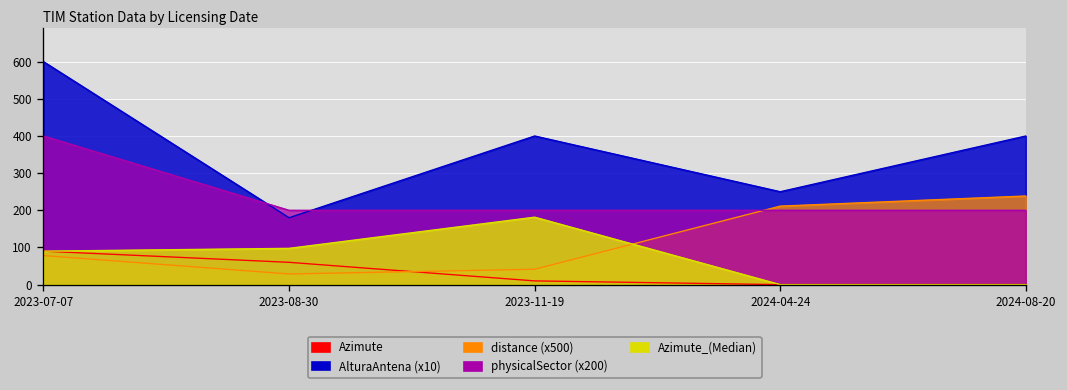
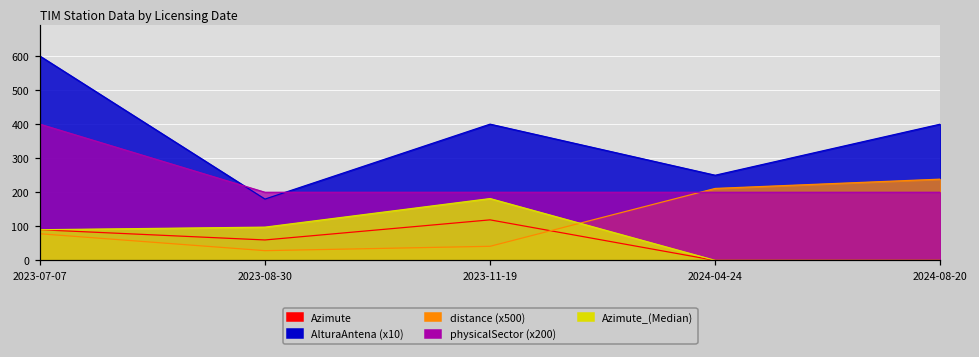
  {
    "Azimute": {
      "2023-08-30": 60,
-     "2023-11-19": 10
+     "2023-11-19": 120
    },
    "Azimute_(Median)": {
      "2023-08-30": 100,
      "2023-11-19": 180
    }
  }
